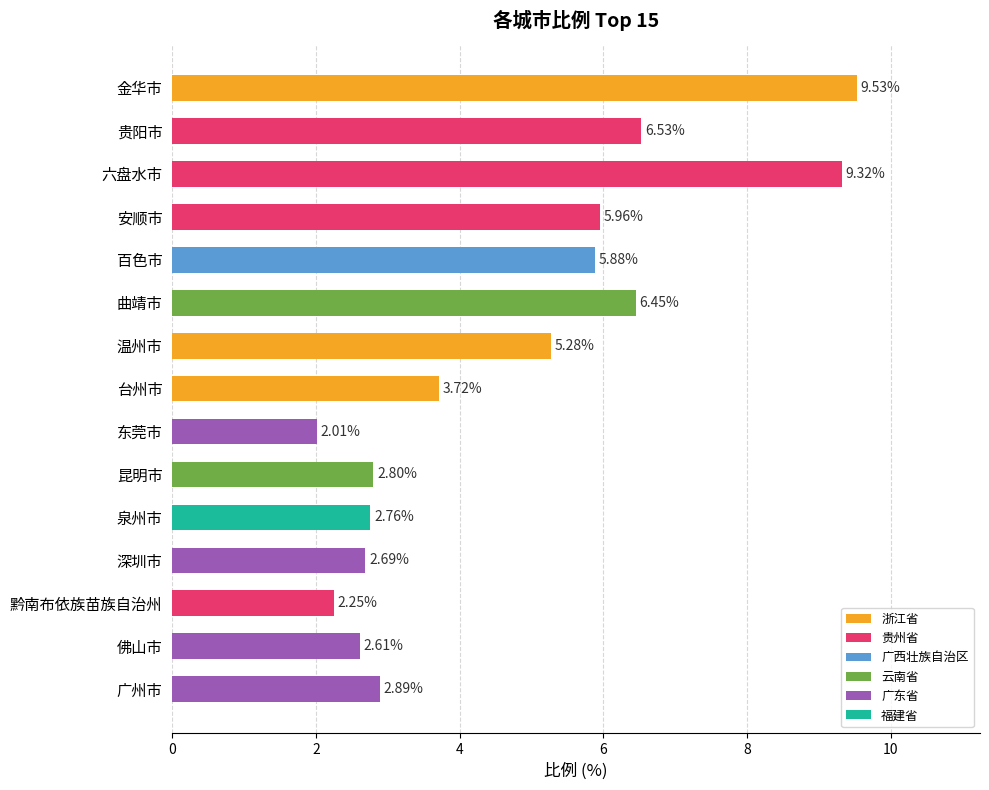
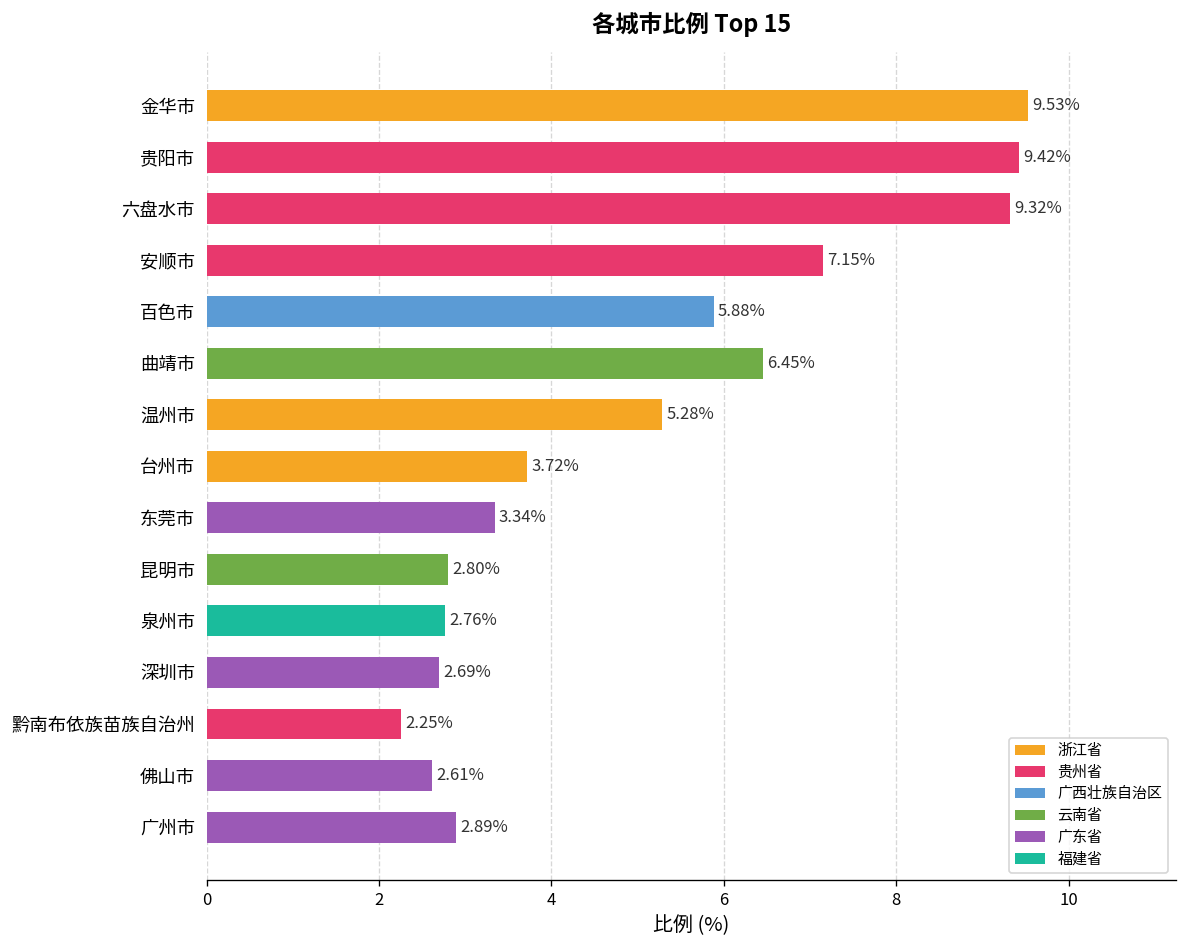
  {
    "金华市": "9.53%",
-   "贵阳市": "6.53%",
+   "贵阳市": "9.42%",
    "六盘水市": "9.32%",
-   "安顺市": "5.96%",
+   "安顺市": "7.15%",
    "百色市": "5.88%",
    "曲靖市": "6.45%",
    "温州市": "5.28%",
    "台州市": "3.72%",
-   "东莞市": "2.01%",
+   "东莞市": "3.34%",
    "昆明市": "2.80%",
    "泉州市": "2.76%",
    "深圳市": "2.69%",
    "黔南布依族苗族自治州": "2.25%",
    "佛山市": "2.61%",
    "广州市": "2.89%"
  }
